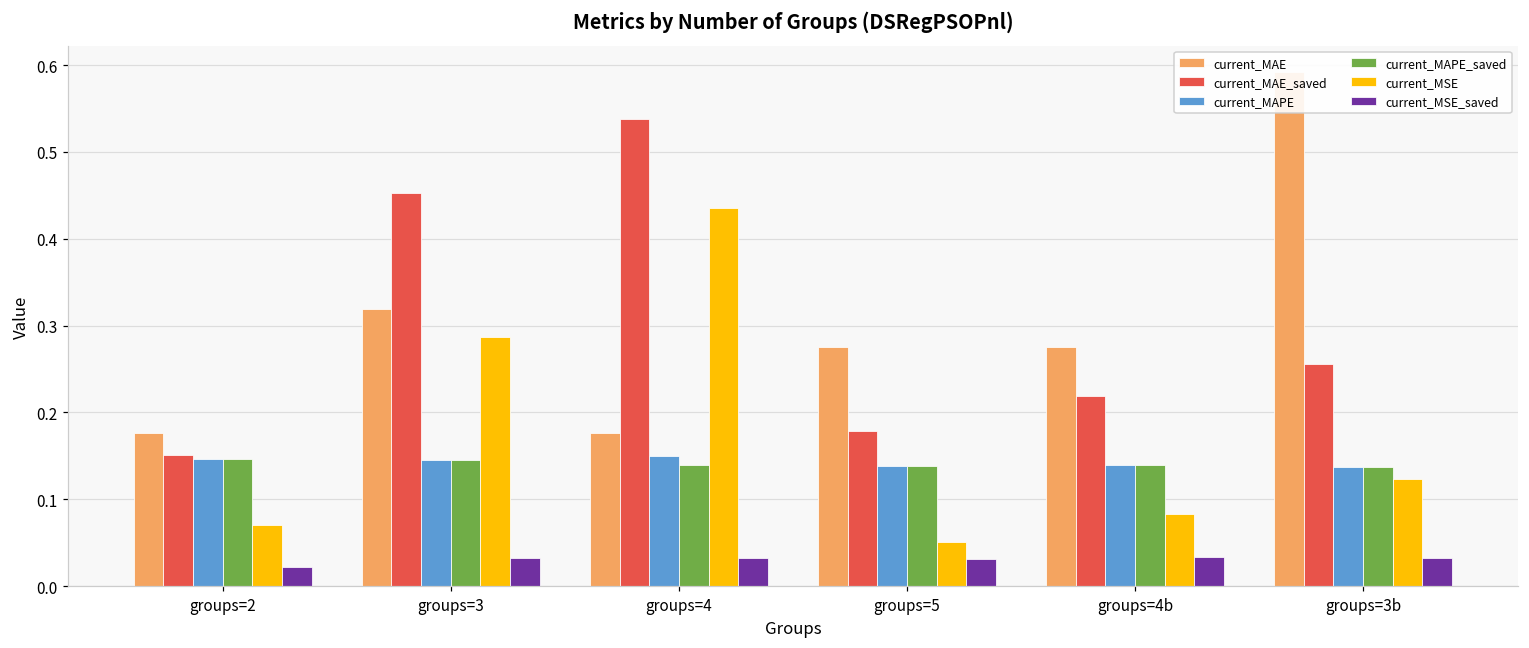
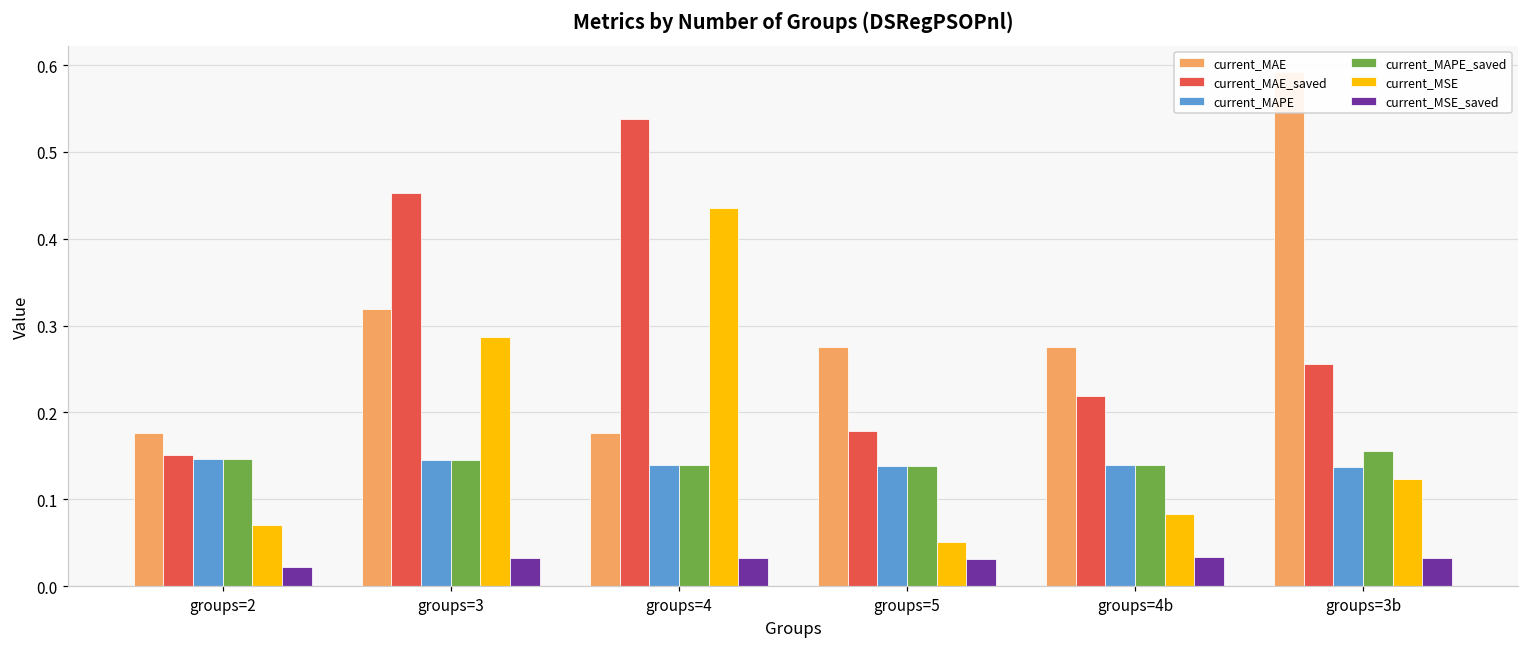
  {
    "current_MAE": {
      "groups=2": 0.18,
      "groups=3": 0.32,
      "groups=4": 0.18,
      "groups=5": 0.28,
      "groups=4b": 0.28
    },
    "current_MAE_saved": {
      "groups=2": 0.15,
      "groups=3": 0.45,
      "groups=4": 0.54,
      "groups=5": 0.18,
      "groups=4b": 0.22,
      "groups=3b": 0.26
    },
    "current_MAPE": {
      "groups=2": 0.15,
      "groups=3": 0.15,
-     "groups=4": 0.15,
+     "groups=4": 0.14,
      "groups=5": 0.14,
      "groups=4b": 0.14,
      "groups=3b": 0.14
    },
    "current_MAPE_saved": {
      "groups=2": 0.15,
      "groups=3": 0.15,
      "groups=4": 0.14,
      "groups=5": 0.14,
      "groups=4b": 0.14,
-     "groups=3b": 0.14
+     "groups=3b": 0.16
    },
    "current_MSE": {
      "groups=2": 0.07,
      "groups=3": 0.29,
      "groups=4": 0.44,
      "groups=5": 0.05,
      "groups=4b": 0.08,
      "groups=3b": 0.12
    },
    "current_MSE_saved": {
      "groups=2": 0.02,
      "groups=3": 0.03,
      "groups=4": 0.03,
      "groups=5": 0.03,
      "groups=4b": 0.03,
      "groups=3b": 0.03
    }
  }
